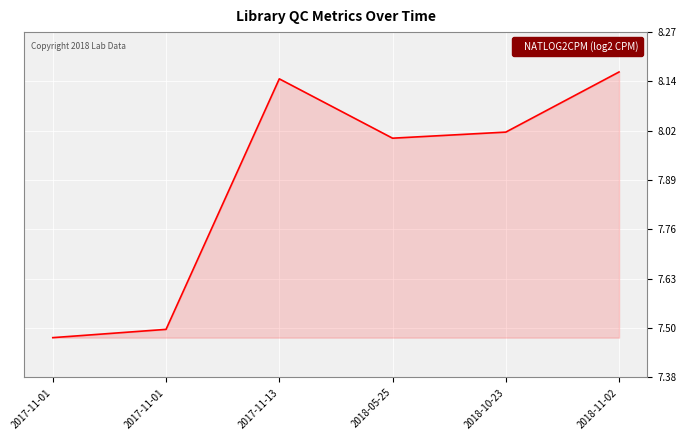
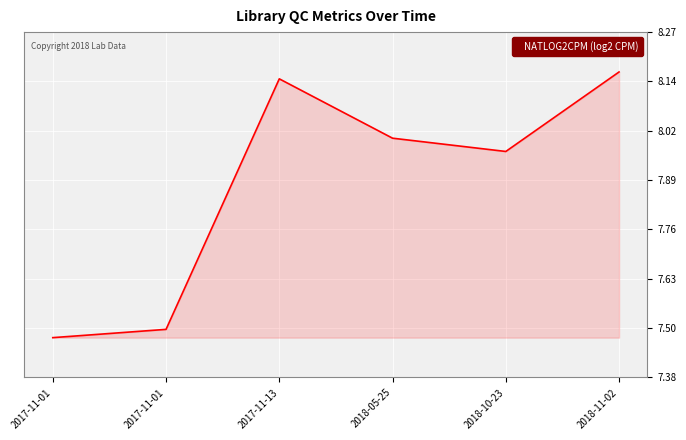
  {
    "2017-11-13": 8.15,
    "2018-05-25": 8.00,
-   "2018-10-23": 8.01,
+   "2018-10-23": 7.96,
    "2018-11-02": 8.17
  }
